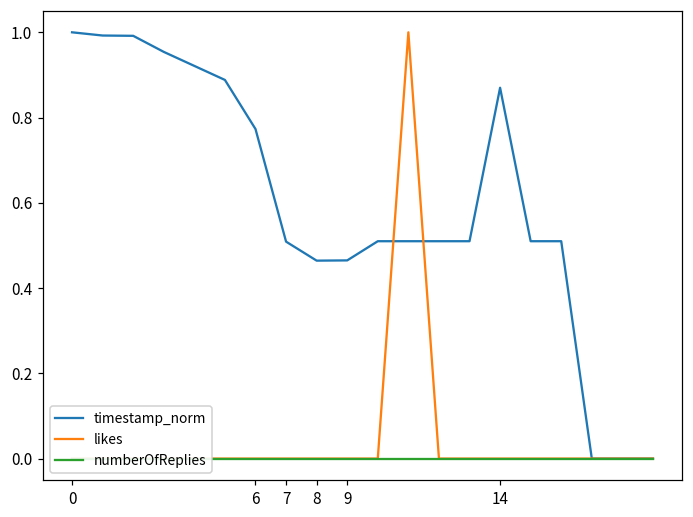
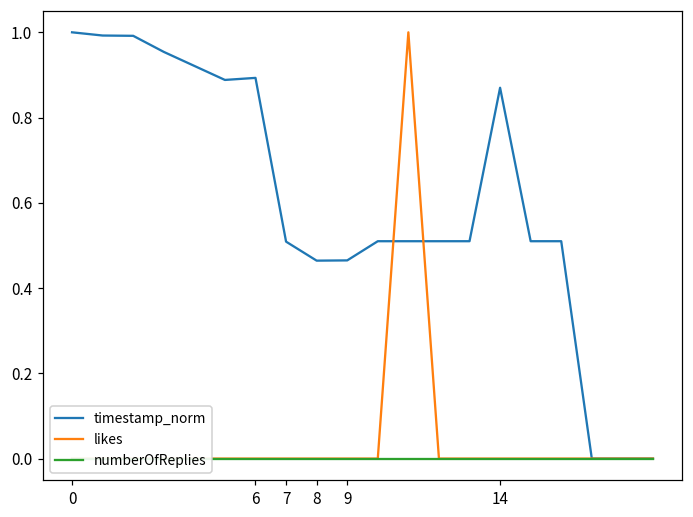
  {
    "timestamp_norm": {
      "0": 1.00,
-     "6": 0.77,
+     "6": 0.89,
      "7": 0.51,
      "8": 0.46,
      "9": 0.46,
      "14": 0.87
    }
  }
